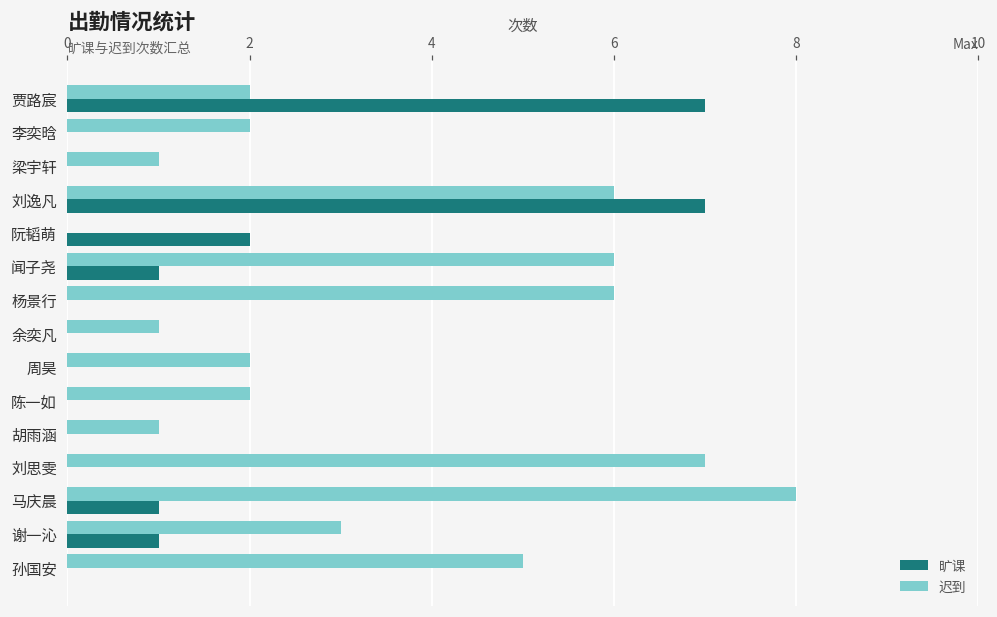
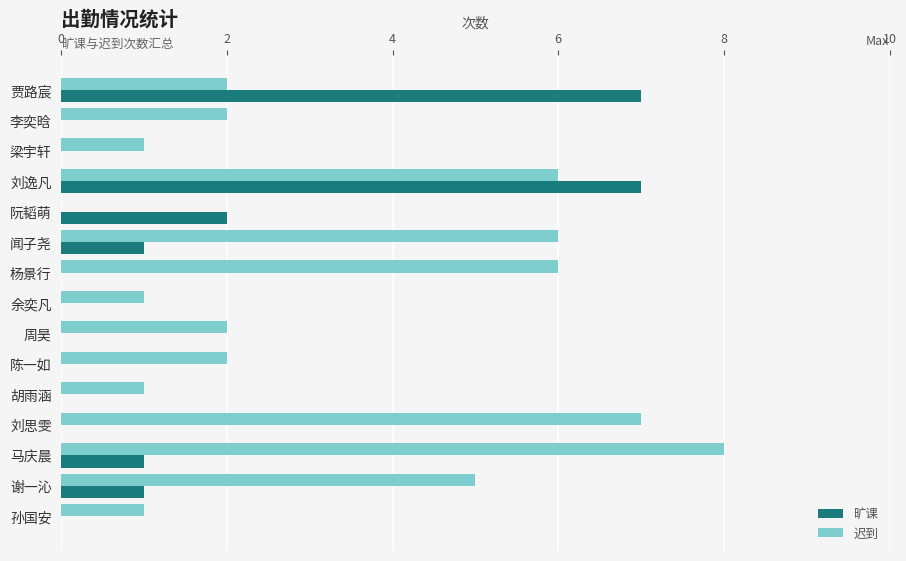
  {
    "旷课": {
      "贾路宸": 7,
      "李奕晗": 0,
      "梁宇轩": 0,
      "刘逸凡": 7,
      "阮韬萌": 2,
      "闻子尧": 1,
      "杨景行": 0,
      "余奕凡": 0,
      "周昊": 0,
      "陈一如": 0,
      "胡雨涵": 0,
      "刘思雯": 0,
      "马庆晨": 1,
      "谢一沁": 1,
      "孙国安": 0
    },
    "迟到": {
      "贾路宸": 2,
      "李奕晗": 2,
      "梁宇轩": 1,
      "刘逸凡": 6,
      "阮韬萌": 0,
      "闻子尧": 6,
      "杨景行": 6,
      "余奕凡": 1,
      "周昊": 2,
      "陈一如": 2,
      "胡雨涵": 1,
      "刘思雯": 7,
      "马庆晨": 8,
-     "谢一沁": 3,
-     "孙国安": 5
+     "谢一沁": 5,
+     "孙国安": 1
    }
  }
